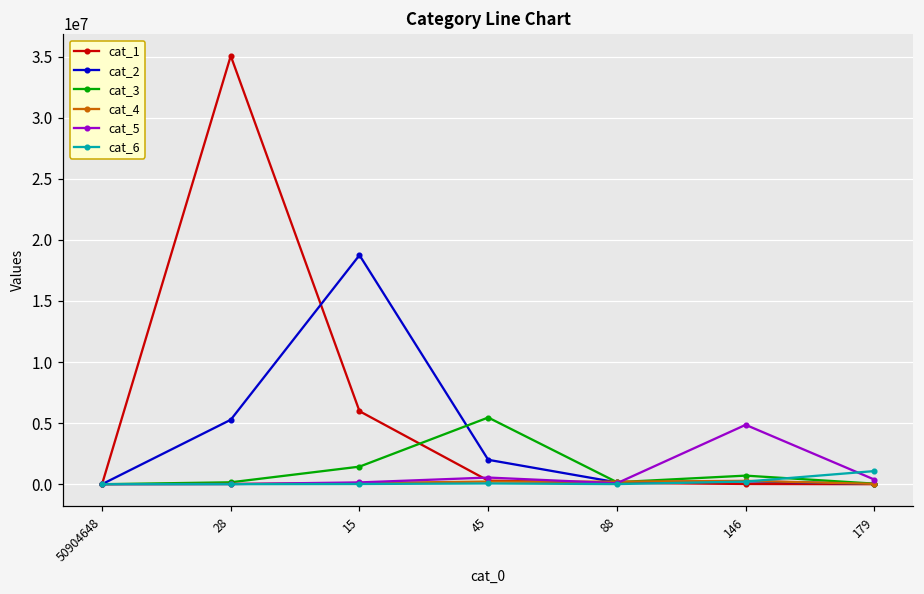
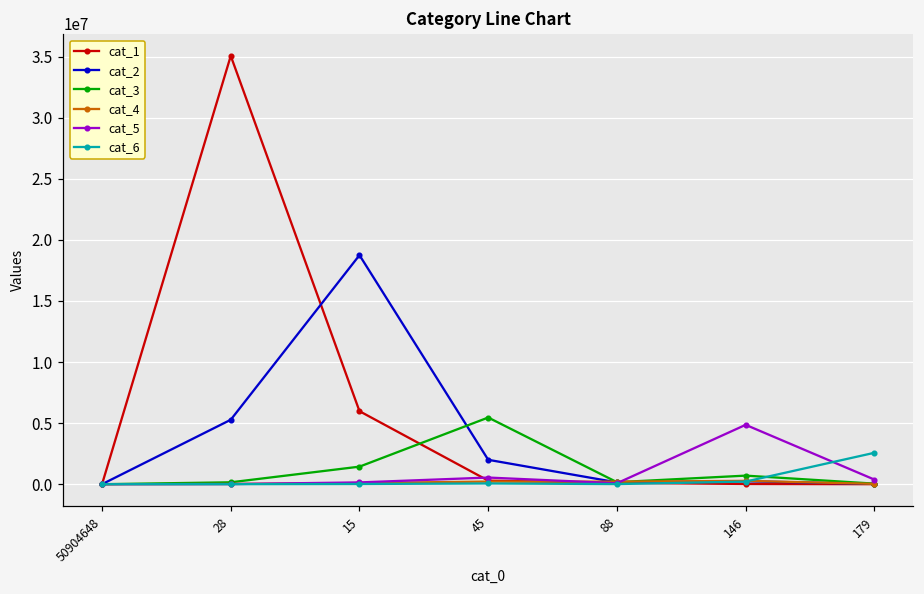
  {
    "cat_1": {
      "28": 35100000,
      "15": 6000000
    },
    "cat_2": {
      "28": 5300000,
      "15": 18700000,
      "45": 2000000
    },
    "cat_3": {
      "15": 1400000,
      "45": 5500000,
      "146": 700000
    },
    "cat_5": {
      "45": 500000,
      "146": 4900000,
      "179": 400000
    },
    "cat_6": {
-     "179": 1100000
+     "179": 2600000
    }
  }
